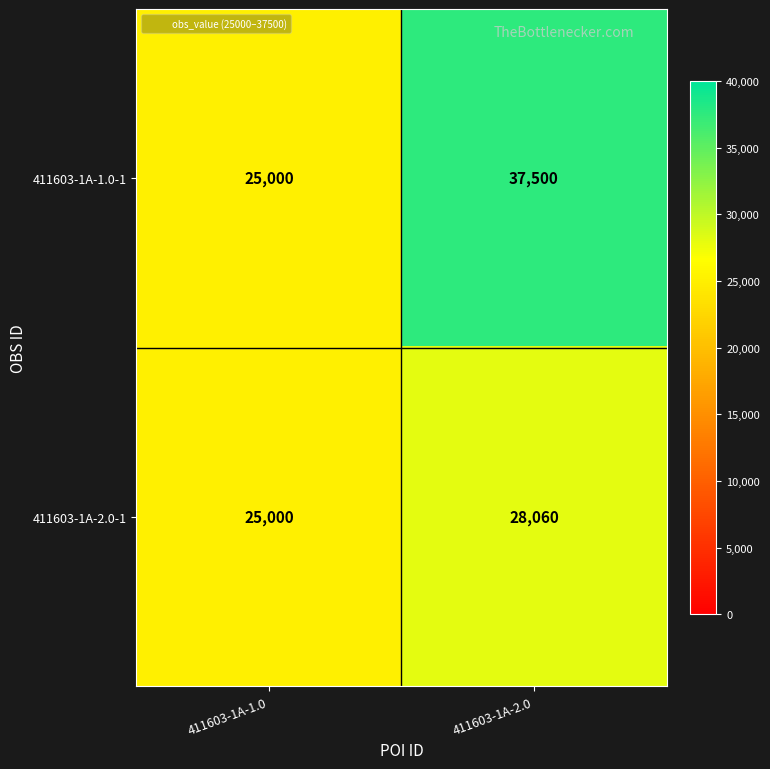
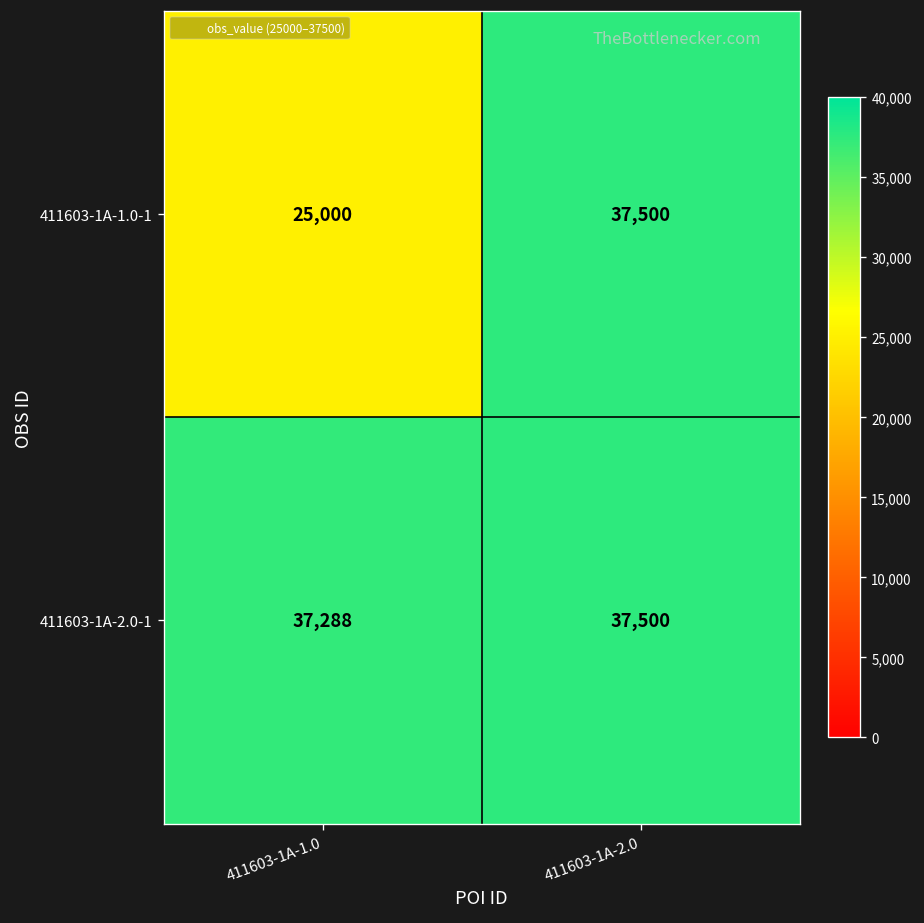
  {
    "411603-1A-1.0-1": {
      "411603-1A-1.0": "25,000",
      "411603-1A-2.0": "37,500"
    },
    "411603-1A-2.0-1": {
-     "411603-1A-1.0": "25,000",
-     "411603-1A-2.0": "28,060"
+     "411603-1A-1.0": "37,288",
+     "411603-1A-2.0": "37,500"
    }
  }
